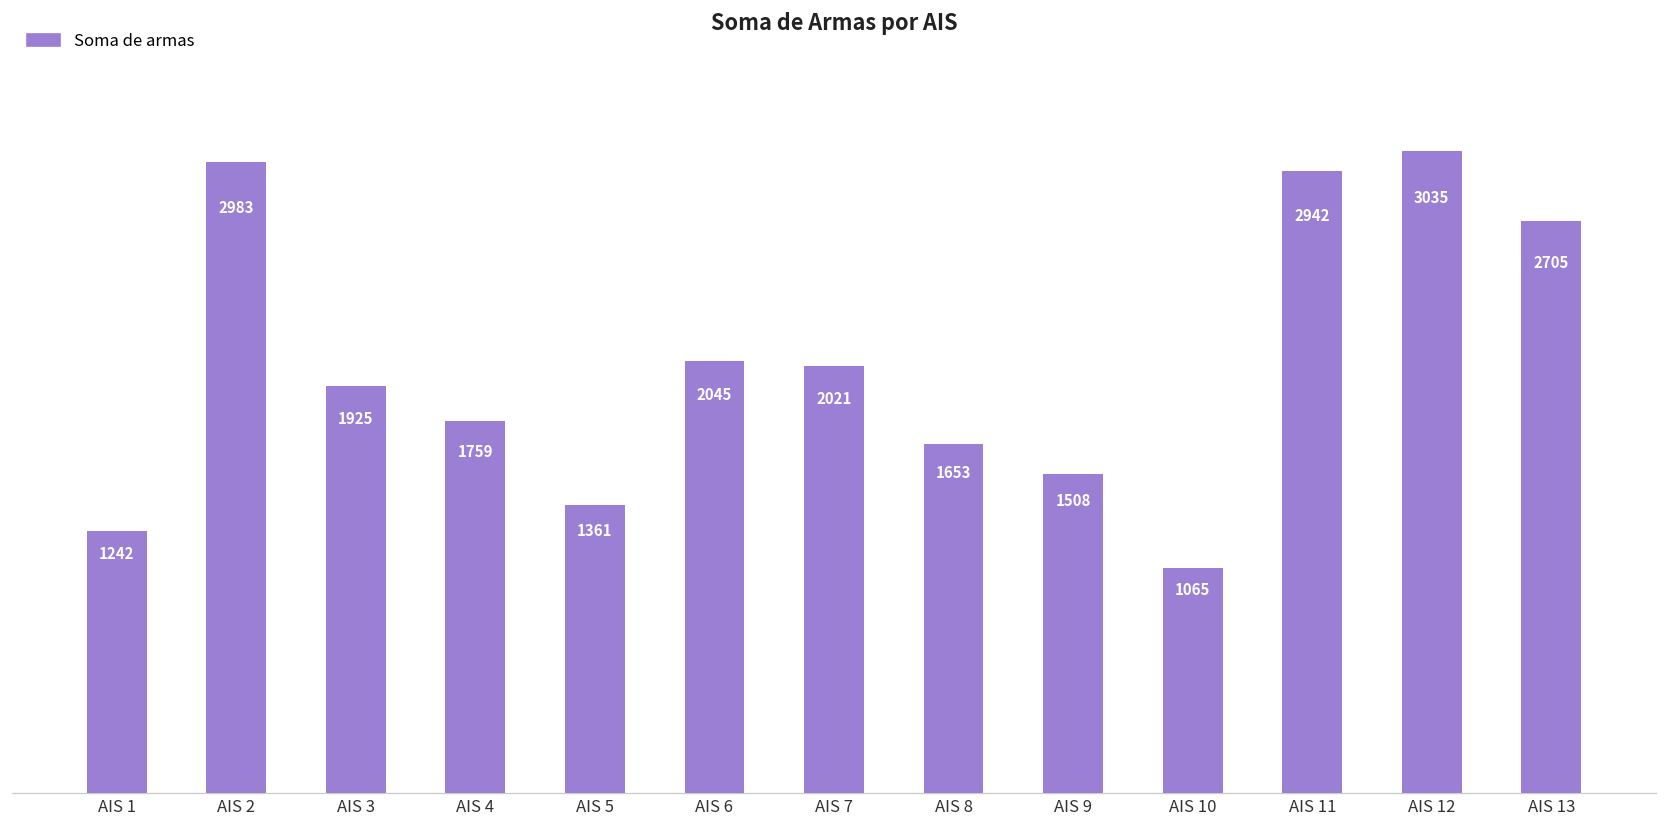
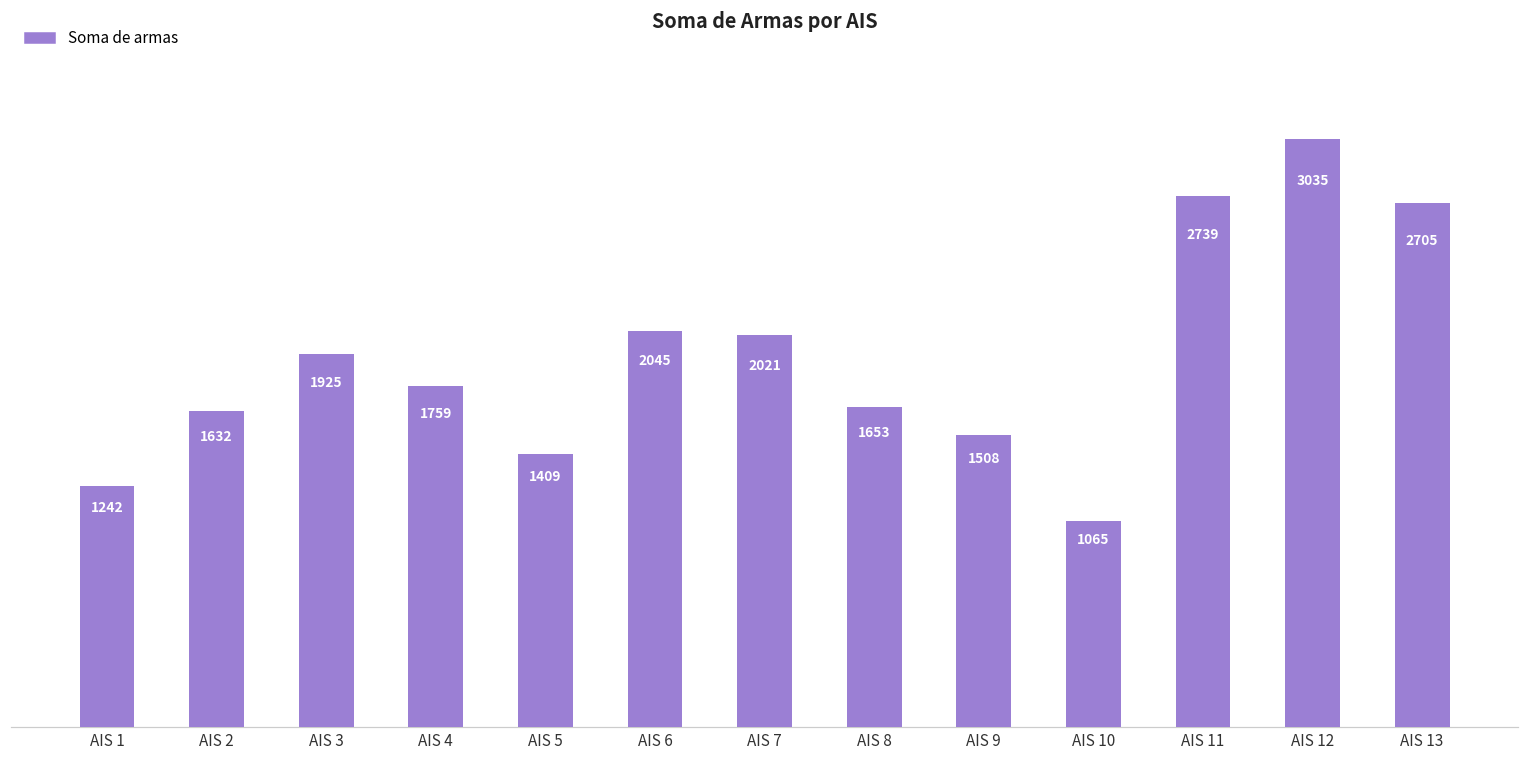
  {
    "AIS 1": 1242,
-   "AIS 2": 2983,
+   "AIS 2": 1632,
    "AIS 3": 1925,
    "AIS 4": 1759,
-   "AIS 5": 1361,
+   "AIS 5": 1409,
    "AIS 6": 2045,
    "AIS 7": 2021,
    "AIS 8": 1653,
    "AIS 9": 1508,
    "AIS 10": 1065,
-   "AIS 11": 2942,
+   "AIS 11": 2739,
    "AIS 12": 3035,
    "AIS 13": 2705
  }
